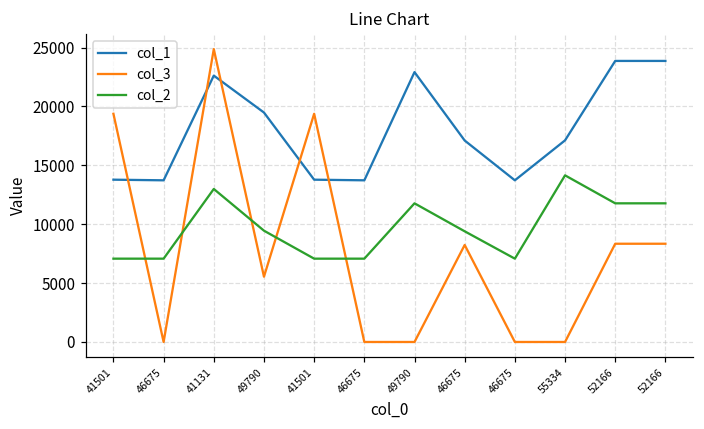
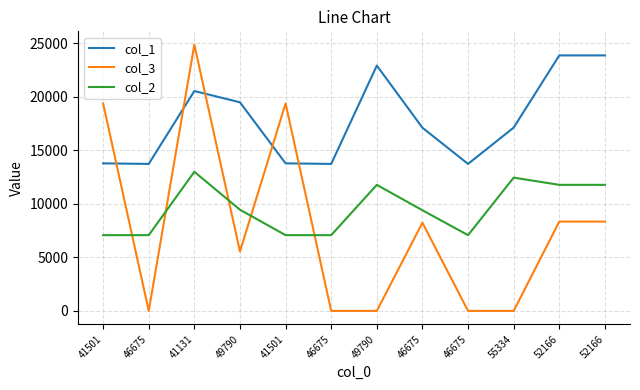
  {
    "col_1": {
-     "41131": 22600,
+     "41131": 20500,
      "55334": 17100
    },
    "col_3": {
      "41131": 24900,
      "55334": 0
    },
    "col_2": {
      "41131": 13000,
-     "55334": 14200
+     "55334": 12400
    }
  }
